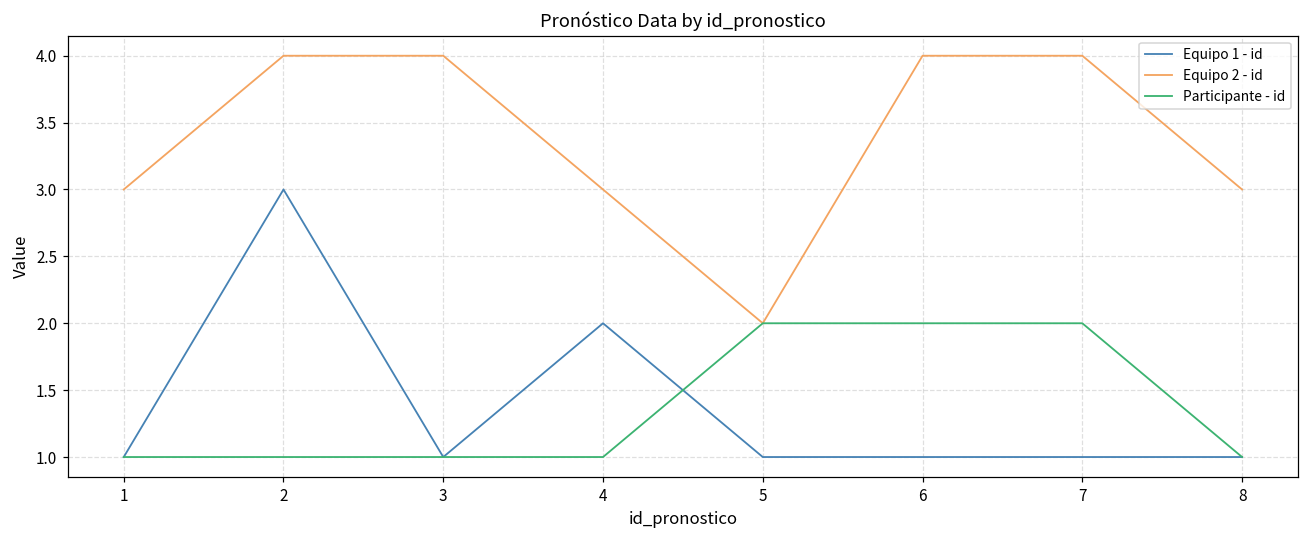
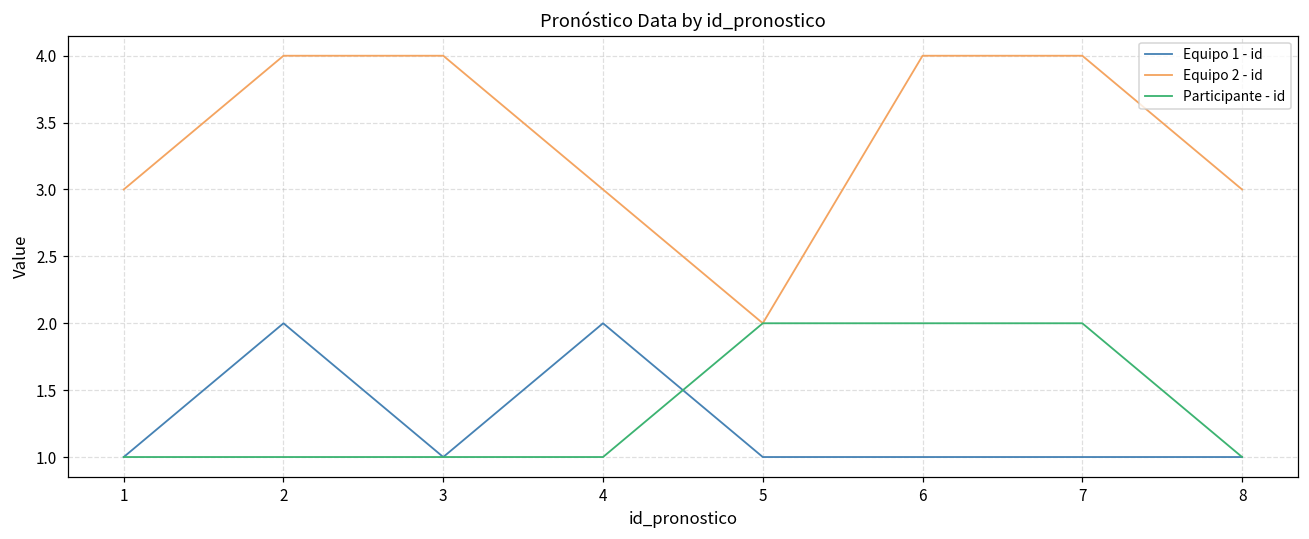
  {
    "Equipo 1 - id": {
-     "2": 3,
+     "2": 2,
      "4": 2,
      "5": 1,
      "6": 1,
      "7": 1
    },
    "Equipo 2 - id": {
      "1": 3,
      "2": 4,
      "3": 4,
      "4": 3,
      "6": 4,
      "7": 4,
      "8": 3
    },
    "Participante - id": {
      "2": 1,
      "4": 1,
      "6": 2,
      "7": 2
    }
  }
